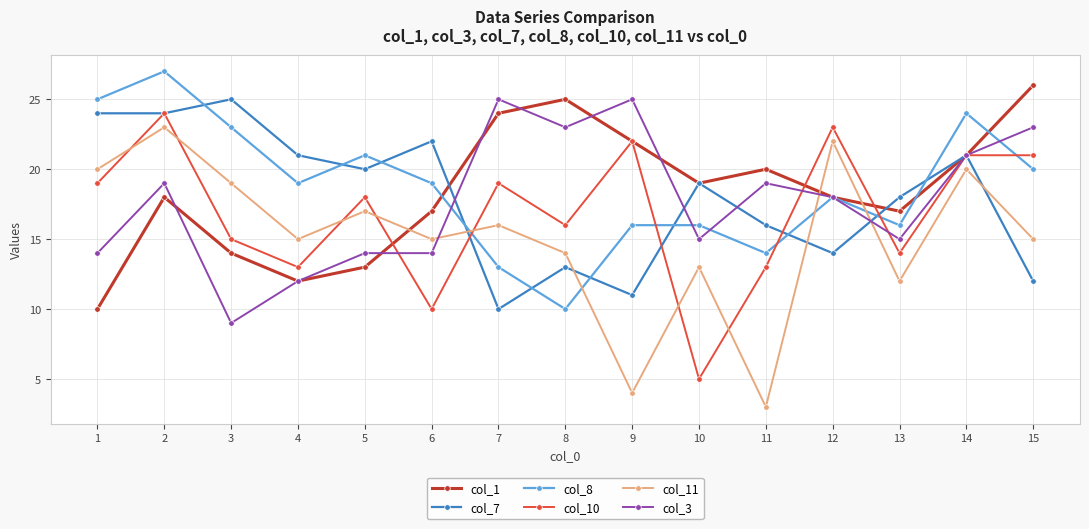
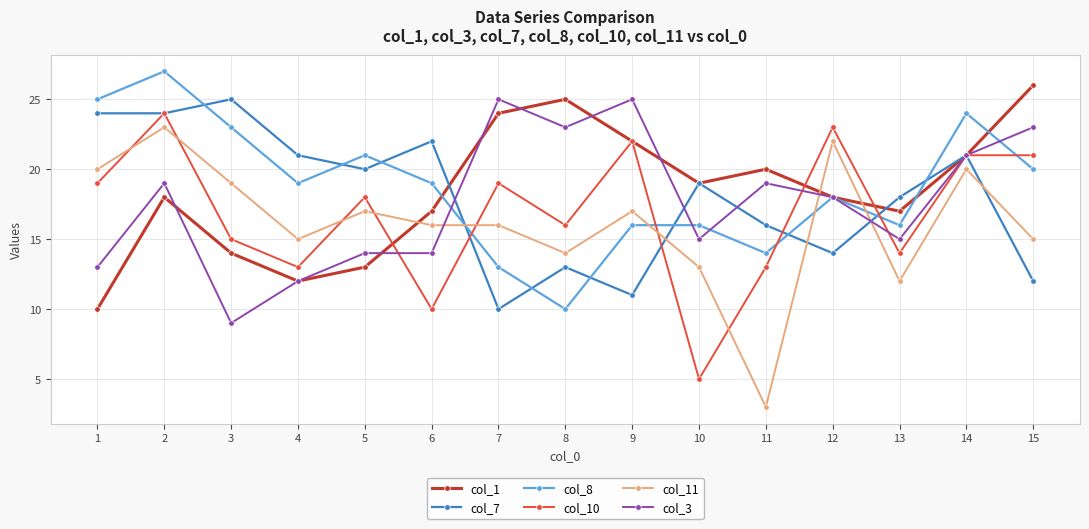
  {
    "col_11": {
      "1": 20,
      "2": 23,
      "3": 19,
      "4": 15,
      "5": 17,
-     "6": 15,
+     "6": 16,
      "7": 16,
      "8": 14,
-     "9": 4,
+     "9": 17,
      "10": 13,
      "11": 3,
      "12": 22,
      "13": 12,
      "14": 20,
      "15": 15
    },
    "col_3": {
-     "1": 14,
+     "1": 13,
      "2": 19,
      "3": 9,
      "5": 14,
      "6": 14,
      "7": 25,
      "8": 23,
      "9": 25,
      "10": 15,
      "11": 19,
      "13": 15,
      "15": 23
    }
  }
